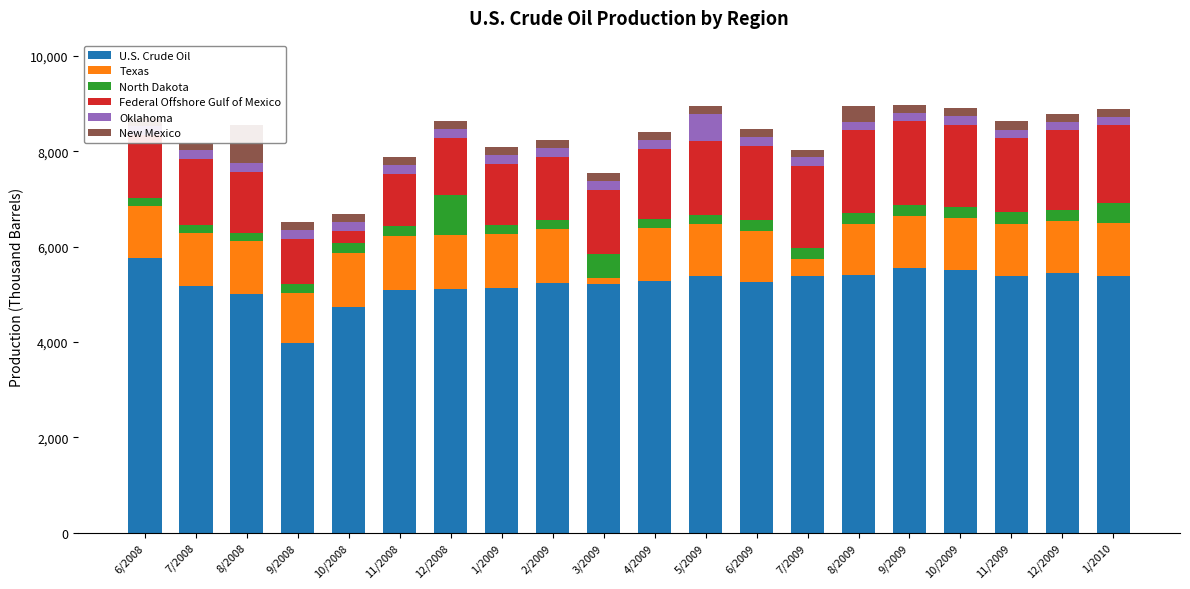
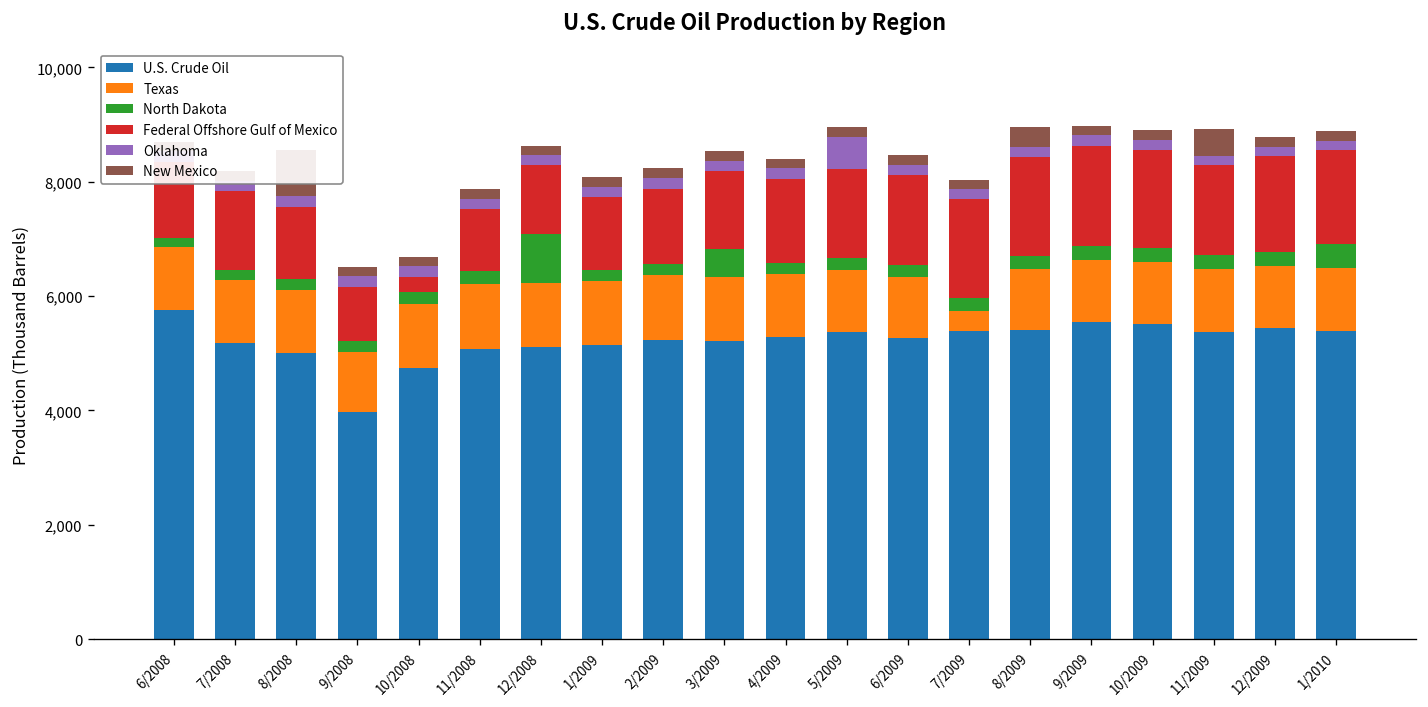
  {
    "U.S. Crude Oil": {
      "6/2008": "5,800",
      "7/2008": "5,200",
      "8/2008": "5,000",
      "9/2008": "4,000",
      "10/2008": "4,700",
      "11/2008": "5,100",
      "12/2008": "5,100",
      "1/2009": "5,100",
      "2/2009": "5,200",
      "3/2009": "5,200",
      "4/2009": "5,300",
      "5/2009": "5,400",
      "6/2009": "5,300",
      "7/2009": "5,400",
      "8/2009": "5,400",
      "9/2009": "5,600",
      "10/2009": "5,500",
      "11/2009": "5,400",
      "12/2009": "5,400",
      "1/2010": "5,400"
    },
    "Texas": {
      "6/2008": "1,100",
      "7/2008": "1,100",
      "8/2008": "1,100",
      "9/2008": "1,100",
      "10/2008": "1,100",
      "11/2008": "1,100",
      "12/2008": "1,100",
      "1/2009": "1,100",
      "2/2009": "1,100",
-     "3/2009": "100",
+     "3/2009": "1,100",
      "4/2009": "1,100",
      "5/2009": "1,100",
      "6/2009": "1,100",
      "7/2009": "300",
      "8/2009": "1,100",
      "9/2009": "1,100",
      "10/2009": "1,100",
      "11/2009": "1,100",
      "12/2009": "1,100",
      "1/2010": "1,100"
    },
    "North Dakota": {
      "6/2008": "200",
      "7/2008": "200",
      "8/2008": "200",
      "9/2008": "200",
      "10/2008": "200",
      "11/2008": "200",
      "12/2008": "900",
      "1/2009": "200",
      "2/2009": "200",
      "3/2009": "500",
      "4/2009": "200",
      "5/2009": "200",
      "6/2009": "200",
      "7/2009": "200",
      "8/2009": "200",
      "9/2009": "200",
      "10/2009": "200",
      "11/2009": "200",
      "12/2009": "200",
      "1/2010": "400"
    },
    "Federal Offshore Gulf of Mexico": {
      "7/2008": "1,400",
      "8/2008": "1,300",
      "9/2008": "900",
      "10/2008": "300",
      "11/2008": "1,100",
      "12/2008": "1,200",
      "1/2009": "1,300",
      "2/2009": "1,300",
      "3/2009": "1,400",
      "4/2009": "1,500",
      "5/2009": "1,600",
      "6/2009": "1,600",
      "7/2009": "1,700",
      "8/2009": "1,700",
      "9/2009": "1,800",
      "10/2009": "1,700",
      "11/2009": "1,600",
      "12/2009": "1,700",
      "1/2010": "1,700"
    },
    "Oklahoma": {
      "7/2008": "200",
      "8/2008": "200",
      "9/2008": "200",
      "10/2008": "200",
      "11/2008": "200",
      "12/2008": "200",
      "1/2009": "200",
      "2/2009": "200",
      "3/2009": "200",
      "4/2009": "200",
      "5/2009": "600",
      "6/2009": "200",
      "7/2009": "200",
      "8/2009": "200",
      "9/2009": "200",
      "10/2009": "200",
      "11/2009": "200",
      "12/2009": "200",
      "1/2010": "200"
    },
    "New Mexico": {
      "9/2008": "200",
      "10/2008": "200",
      "11/2008": "200",
      "12/2008": "200",
      "1/2009": "200",
      "2/2009": "200",
      "3/2009": "200",
      "4/2009": "200",
      "5/2009": "200",
      "6/2009": "200",
      "7/2009": "200",
      "8/2009": "300",
      "9/2009": "200",
      "10/2009": "200",
-     "11/2009": "200",
+     "11/2009": "500",
      "12/2009": "200",
      "1/2010": "200"
    }
  }
